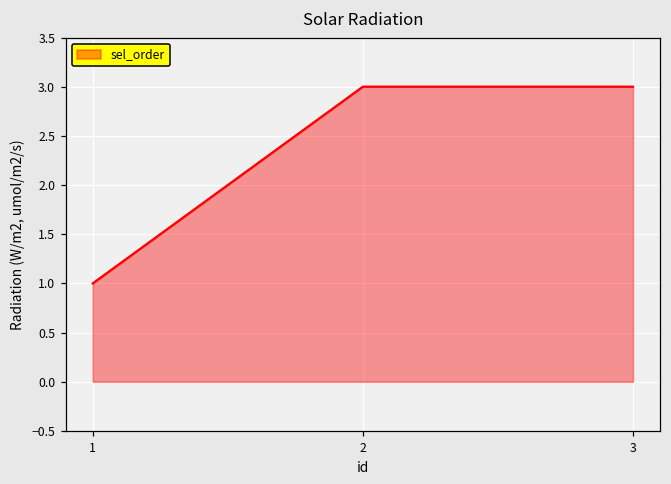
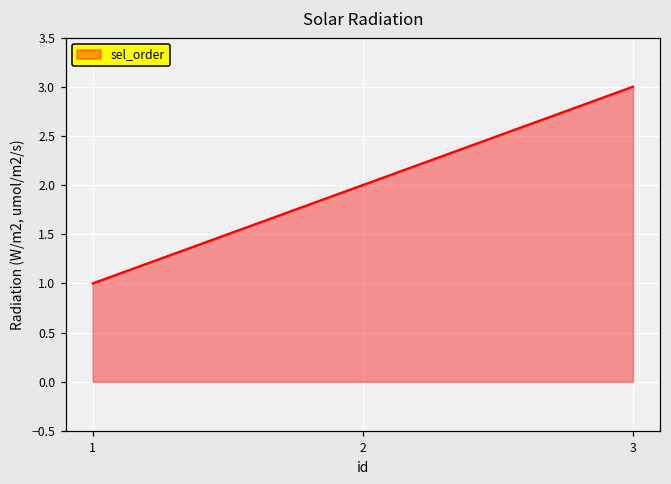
  {
    "1": 1,
-   "2": 3,
+   "2": 2,
    "3": 3
  }
